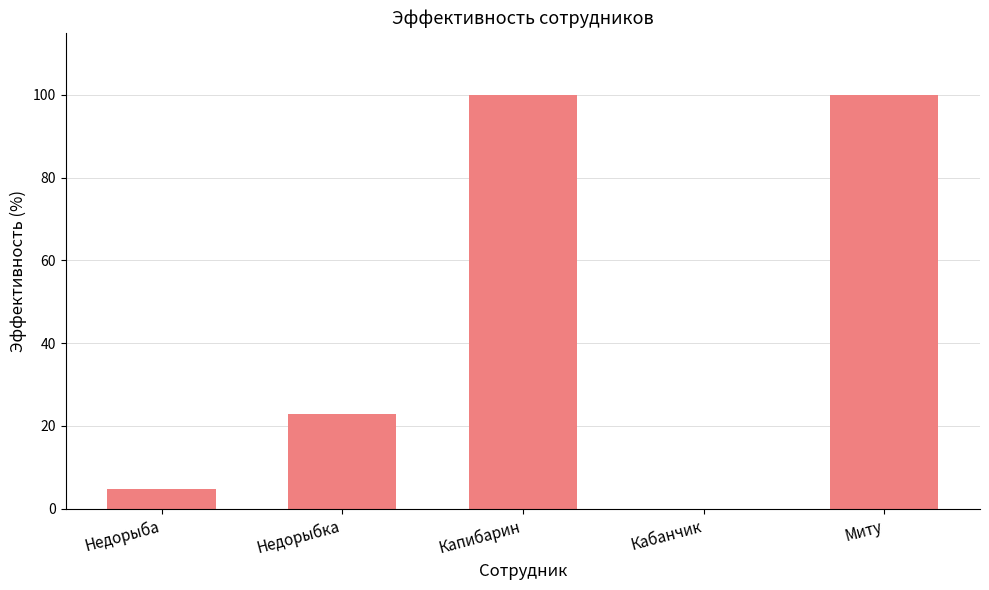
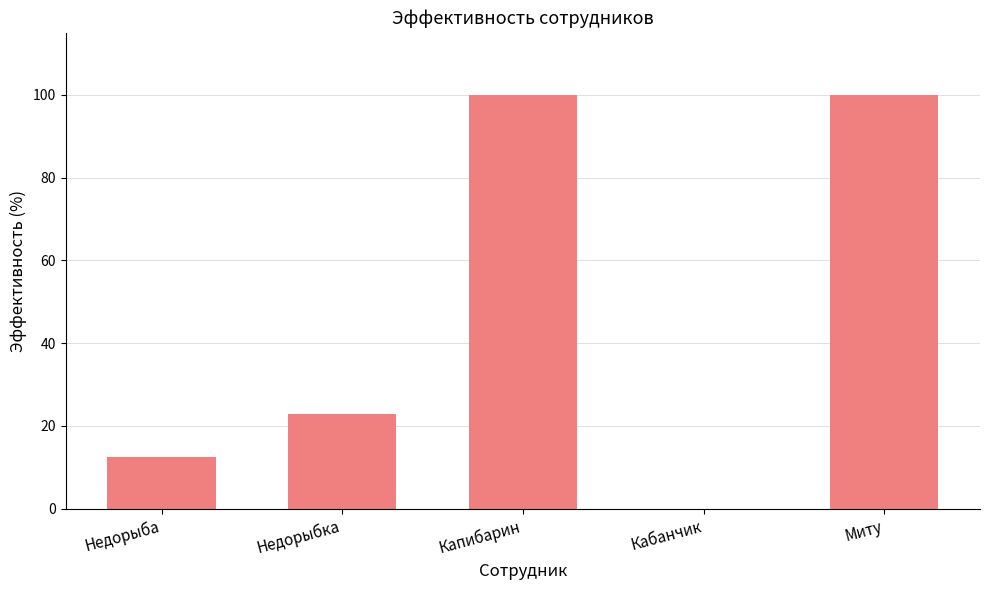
  {
-   "Недорыба": 5,
+   "Недорыба": 13,
    "Недорыбка": 23,
    "Капибарин": 100,
    "Кабанчик": 0,
    "Миту": 100
  }
